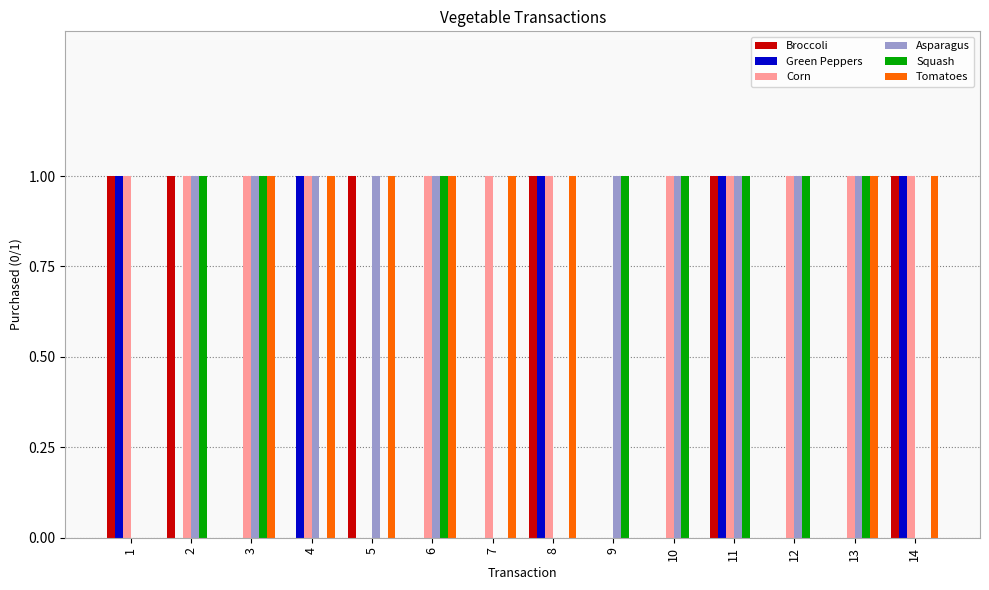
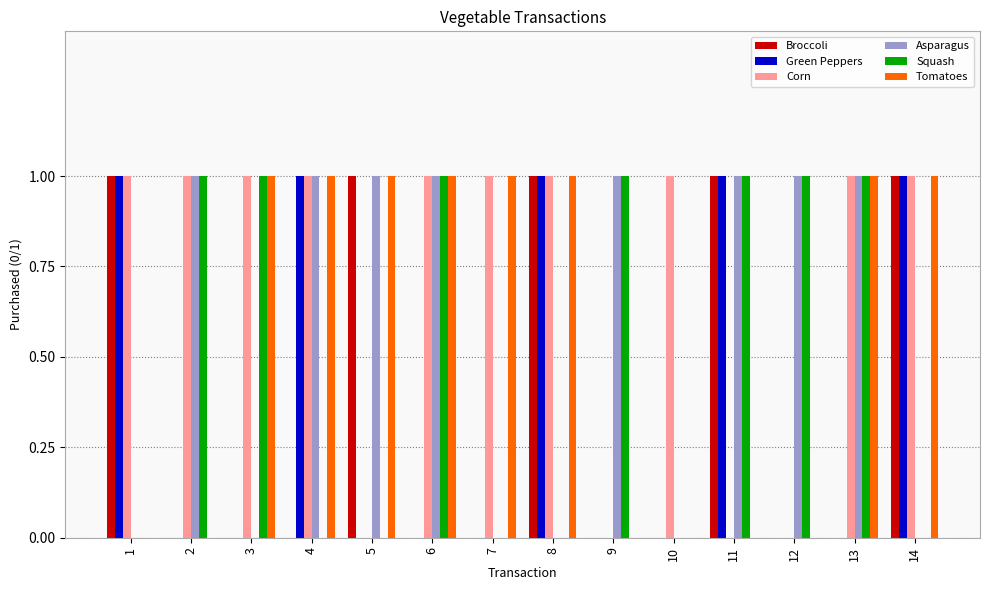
  {
    "Broccoli": {
      "1": 1,
-     "2": 1,
+     "2": 0,
      "3": 0,
      "4": 0,
      "5": 1,
      "6": 0,
      "7": 0,
      "8": 1,
      "9": 0,
      "10": 0,
      "11": 1,
      "12": 0,
      "13": 0,
      "14": 1
    },
    "Green Peppers": {
      "1": 1,
      "2": 0,
      "3": 0,
      "4": 1,
      "5": 0,
      "6": 0,
      "7": 0,
      "8": 1,
      "9": 0,
      "10": 0,
      "11": 1,
      "12": 0,
      "13": 0,
      "14": 1
    },
    "Corn": {
      "1": 1,
      "2": 1,
      "3": 1,
      "4": 1,
      "5": 0,
      "6": 1,
      "7": 1,
      "8": 1,
      "9": 0,
      "10": 1,
-     "11": 1,
-     "12": 1,
+     "11": 0,
+     "12": 0,
      "13": 1,
      "14": 1
    },
    "Asparagus": {
      "1": 0,
      "2": 1,
-     "3": 1,
+     "3": 0,
      "4": 1,
      "5": 1,
      "6": 1,
      "7": 0,
      "8": 0,
      "9": 1,
-     "10": 1,
+     "10": 0,
      "11": 1,
      "12": 1,
      "13": 1,
      "14": 0
    },
    "Squash": {
      "1": 0,
      "2": 1,
      "3": 1,
      "4": 0,
      "5": 0,
      "6": 1,
      "7": 0,
      "8": 0,
      "9": 1,
-     "10": 1,
+     "10": 0,
      "11": 1,
      "12": 1,
      "13": 1,
      "14": 0
    },
    "Tomatoes": {
      "1": 0,
      "2": 0,
      "3": 1,
      "4": 1,
      "5": 1,
      "6": 1,
      "7": 1,
      "8": 1,
      "9": 0,
      "10": 0,
      "11": 0,
      "12": 0,
      "13": 1,
      "14": 1
    }
  }
